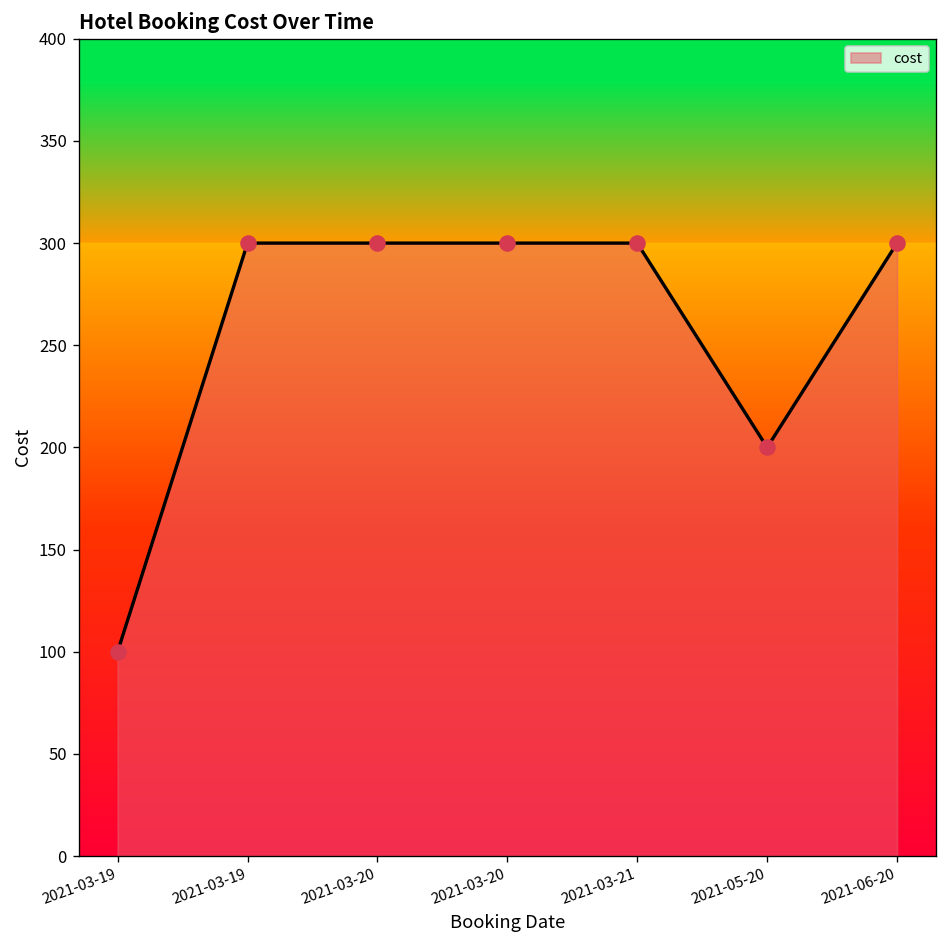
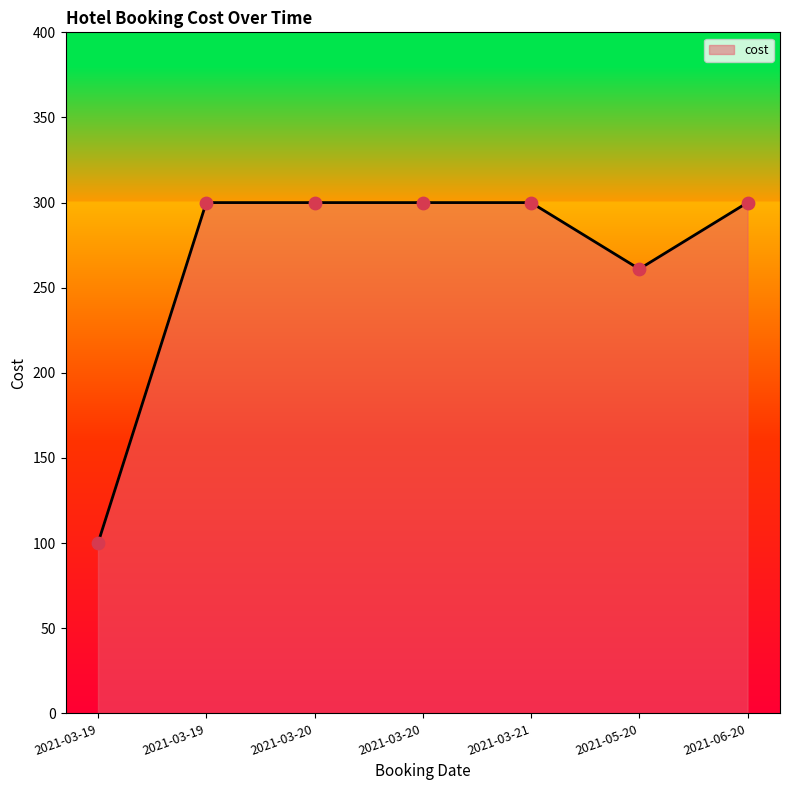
  {
    "2021-03-21": 300,
-   "2021-05-20": 200,
+   "2021-05-20": 261,
    "2021-06-20": 300
  }
